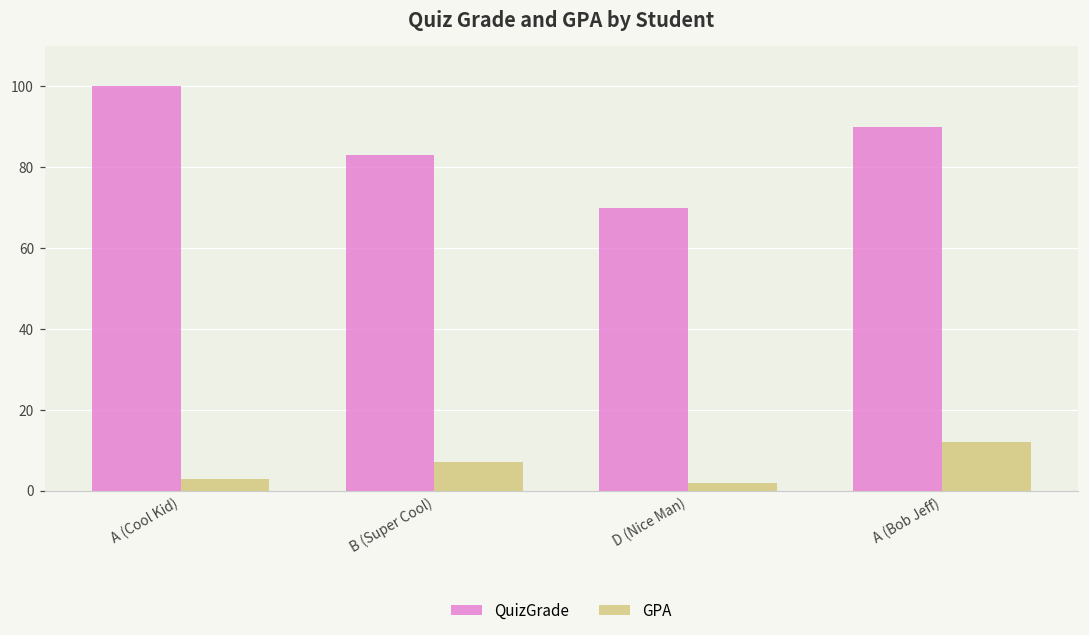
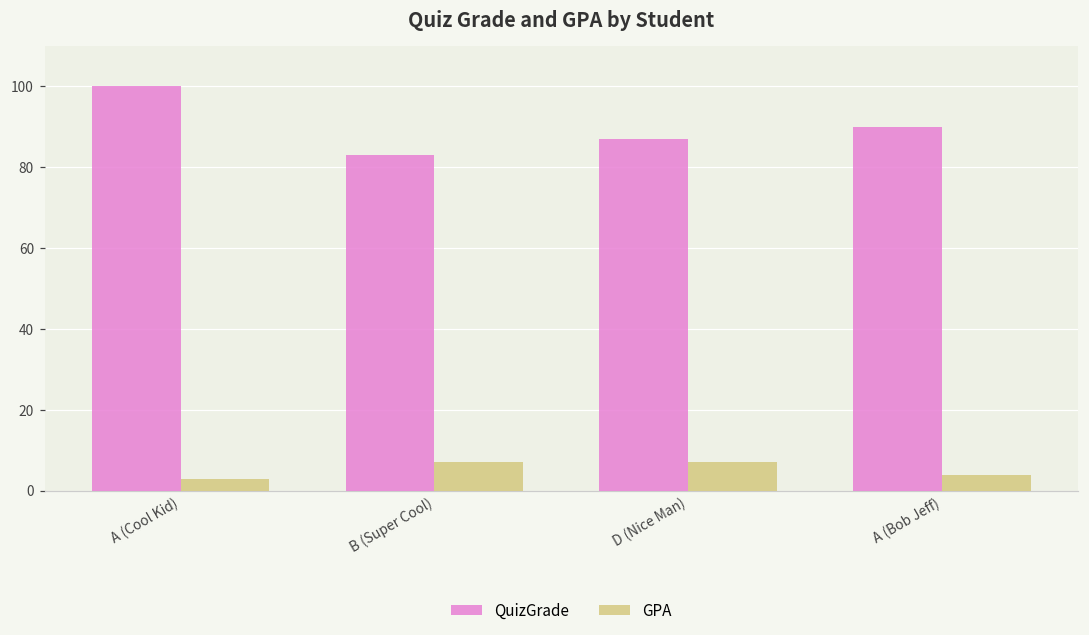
  {
    "QuizGrade": {
      "A (Cool Kid)": 100,
      "B (Super Cool)": 83,
-     "D (Nice Man)": 70,
+     "D (Nice Man)": 87,
      "A (Bob Jeff)": 90
    },
    "GPA": {
      "A (Cool Kid)": 3,
      "B (Super Cool)": 7,
-     "D (Nice Man)": 2,
-     "A (Bob Jeff)": 12
+     "D (Nice Man)": 7,
+     "A (Bob Jeff)": 4
    }
  }
